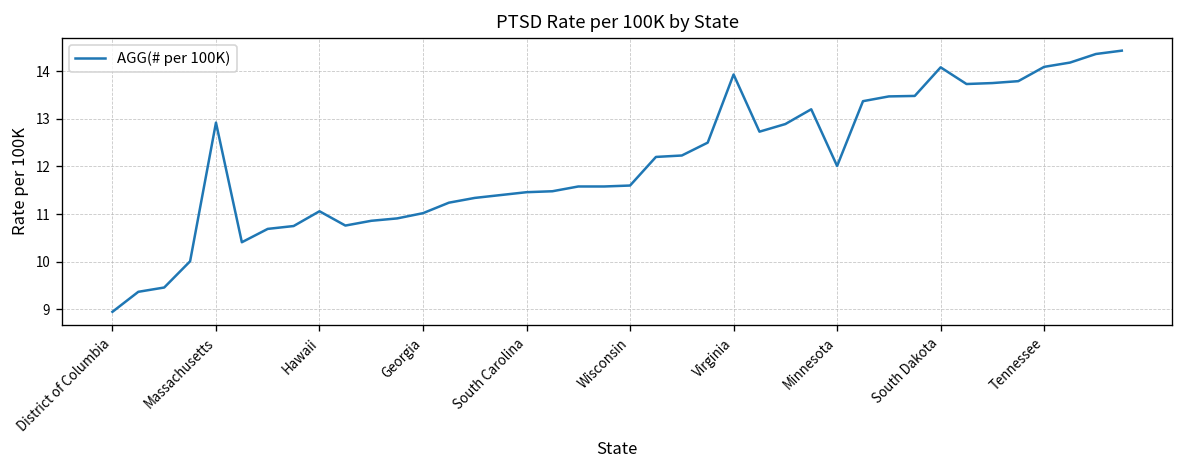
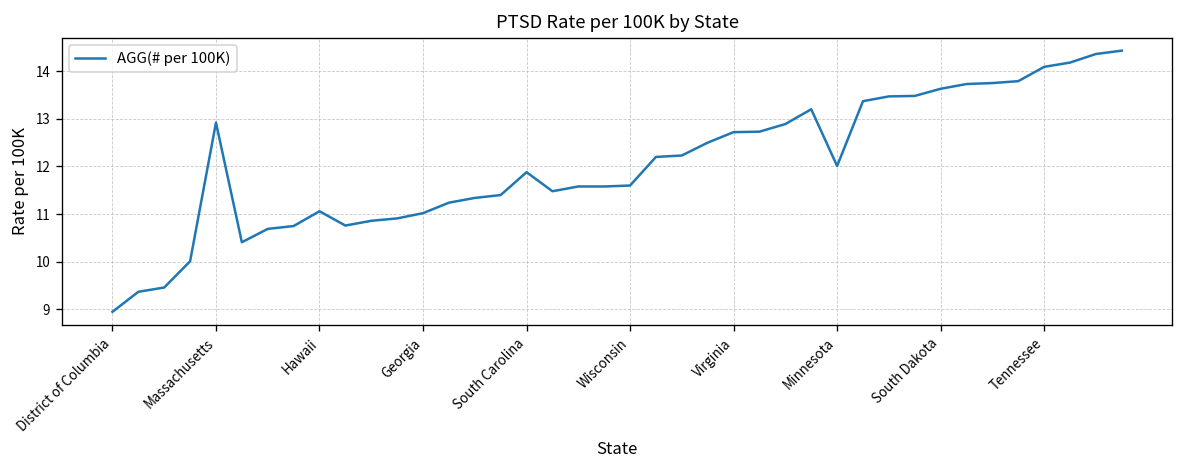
  {
    "District of Columbia": 9.0,
    "Massachusetts": 12.9,
    "Hawaii": 11.1,
    "Georgia": 11.0,
-   "South Carolina": 11.5,
+   "South Carolina": 11.9,
    "Wisconsin": 11.6,
-   "Virginia": 13.9,
+   "Virginia": 12.7,
    "Minnesota": 12.0,
-   "South Dakota": 14.1,
+   "South Dakota": 13.6,
    "Tennessee": 14.1
  }
